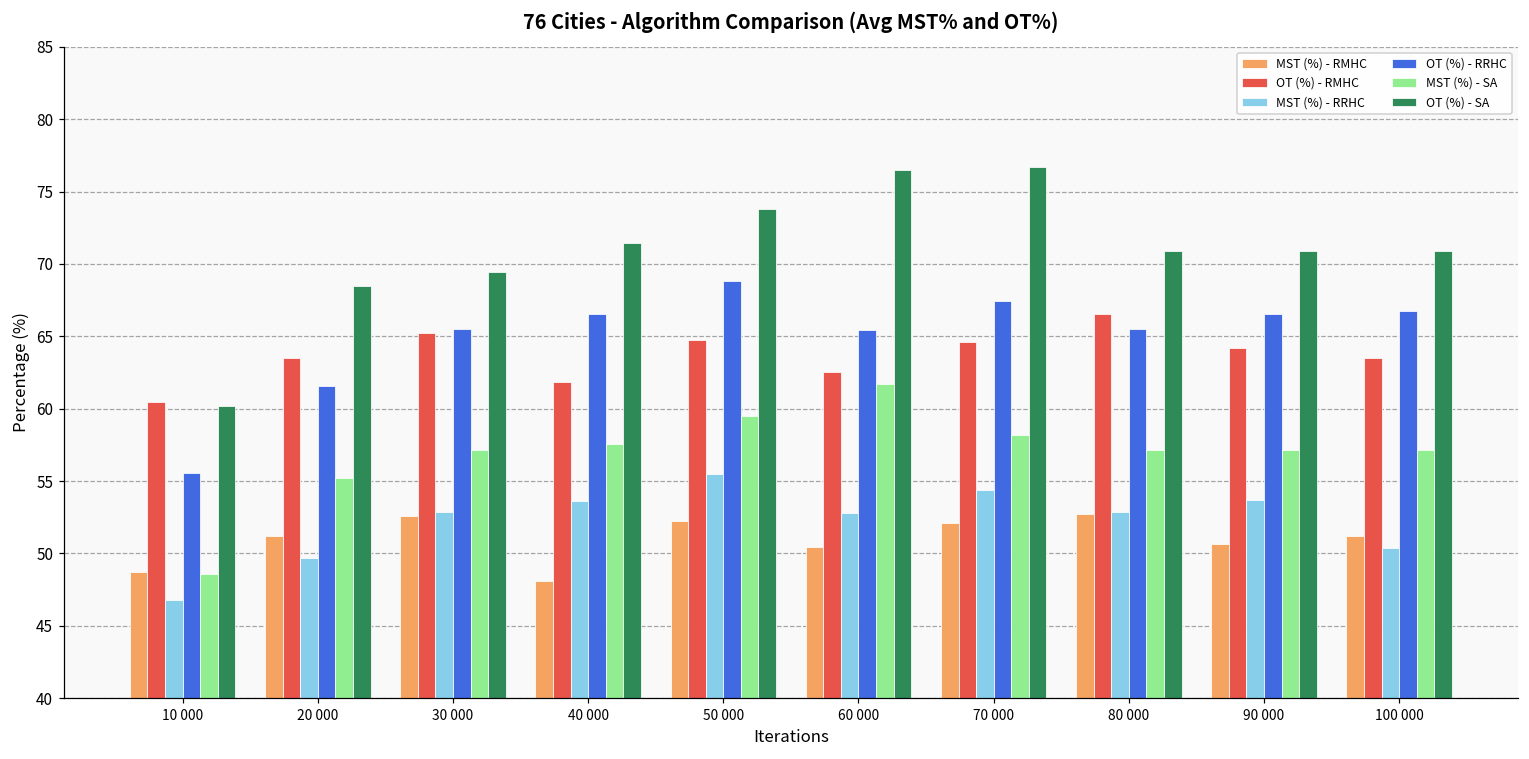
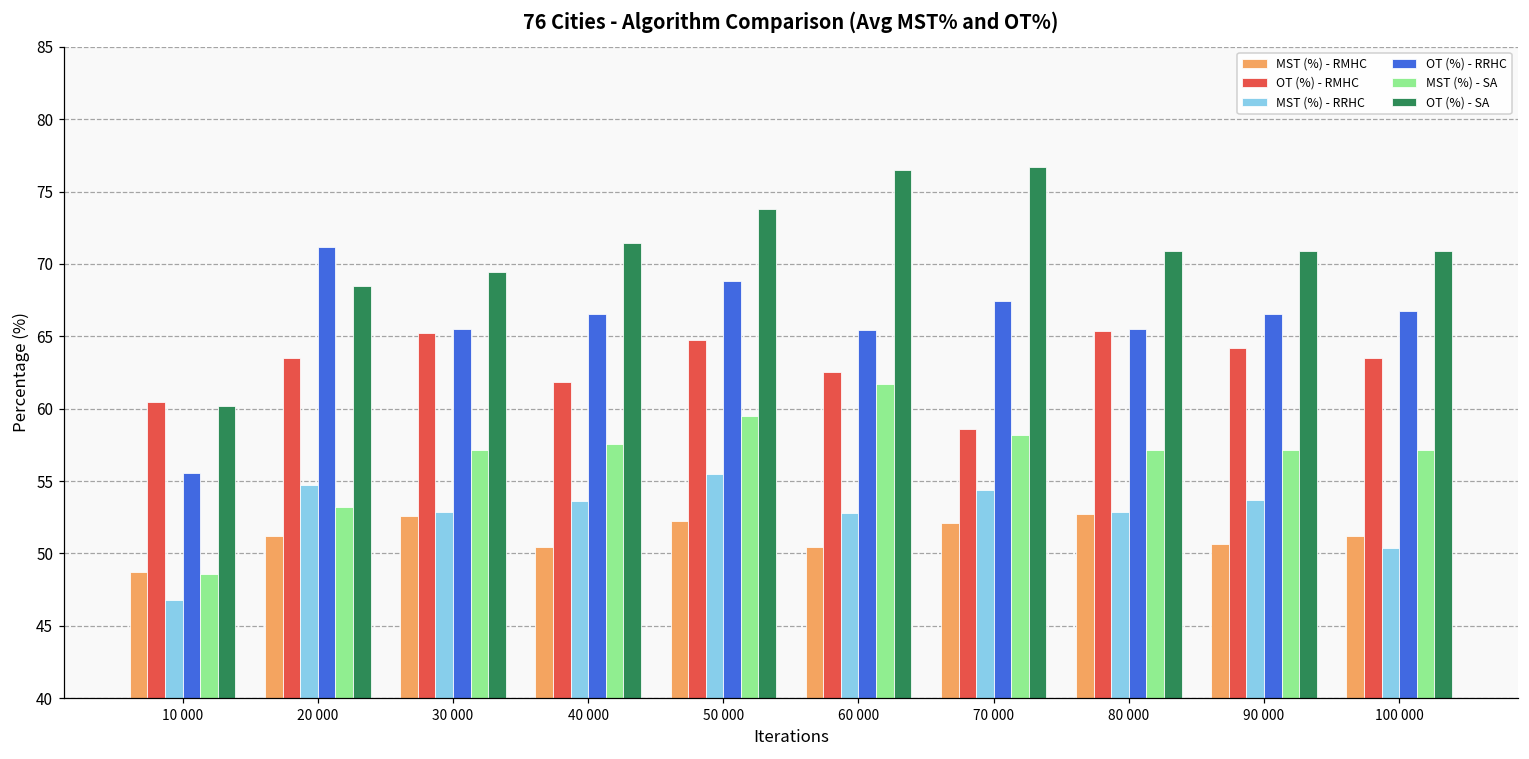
  {
    "MST (%) - RMHC": {
      "10 000": 48.7,
      "20 000": 51.2,
      "30 000": 52.6,
-     "40 000": 48.1,
+     "40 000": 50.4,
      "50 000": 52.2,
      "60 000": 50.4,
      "70 000": 52.1,
      "80 000": 52.7,
      "90 000": 50.7,
      "100 000": 51.2
    },
    "OT (%) - RMHC": {
      "10 000": 60.4,
      "20 000": 63.5,
      "30 000": 65.2,
      "40 000": 61.8,
      "50 000": 64.8,
      "60 000": 62.5,
-     "70 000": 64.6,
-     "80 000": 66.5,
+     "70 000": 58.6,
+     "80 000": 65.4,
      "90 000": 64.2,
      "100 000": 63.5
    },
    "MST (%) - RRHC": {
      "10 000": 46.8,
-     "20 000": 49.7,
+     "20 000": 54.7,
      "30 000": 52.9,
      "40 000": 53.7,
      "50 000": 55.5,
      "60 000": 52.8,
      "70 000": 54.4,
      "80 000": 52.8,
      "90 000": 53.7,
      "100 000": 50.4
    },
    "OT (%) - RRHC": {
      "10 000": 55.5,
-     "20 000": 61.6,
+     "20 000": 71.2,
      "30 000": 65.5,
      "40 000": 66.5,
      "50 000": 68.8,
      "60 000": 65.5,
      "70 000": 67.4,
      "80 000": 65.5,
      "90 000": 66.5,
      "100 000": 66.7
    },
    "MST (%) - SA": {
      "10 000": 48.6,
-     "20 000": 55.2,
+     "20 000": 53.2,
      "30 000": 57.2,
      "40 000": 57.6,
      "50 000": 59.5,
      "60 000": 61.7,
      "70 000": 58.2,
      "80 000": 57.2,
      "90 000": 57.2,
      "100 000": 57.2
    },
    "OT (%) - SA": {
      "10 000": 60.2,
      "20 000": 68.5,
      "30 000": 69.5,
      "40 000": 71.4,
      "50 000": 73.8,
      "60 000": 76.5,
      "70 000": 76.7,
      "80 000": 70.9,
      "90 000": 70.9,
      "100 000": 70.9
    }
  }
